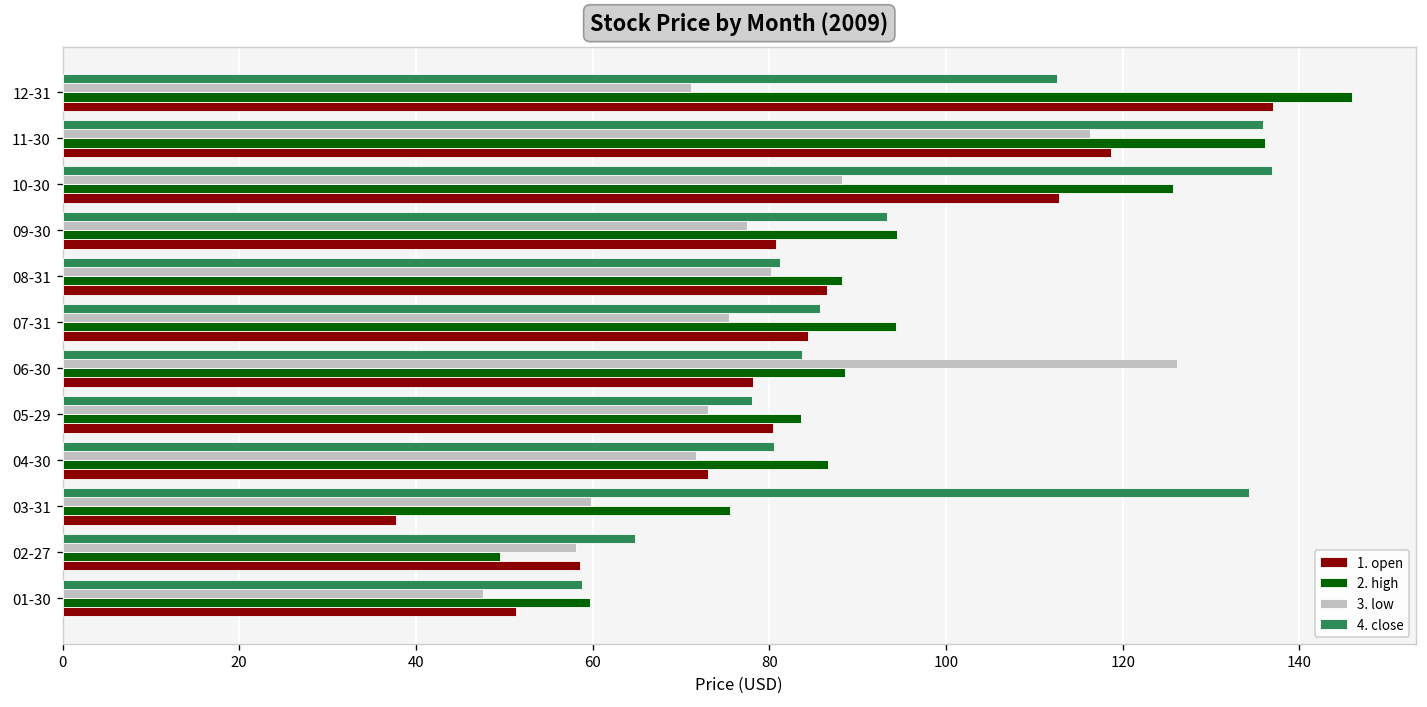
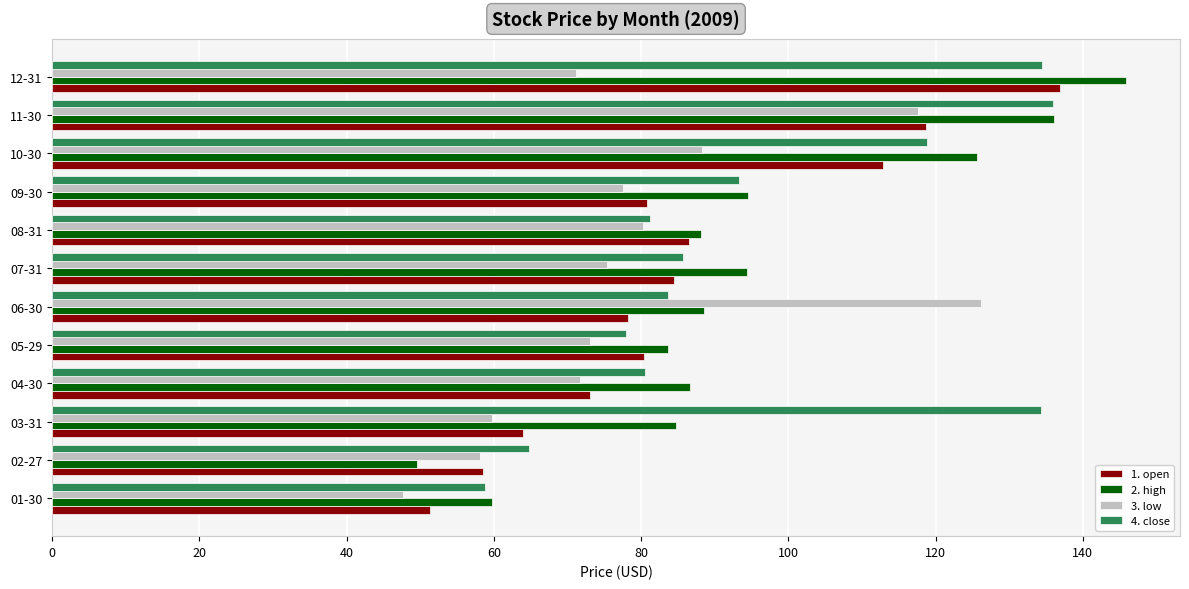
  {
    "1. open": {
      "12-31": 137,
      "11-30": 119,
      "10-30": 113,
      "09-30": 81,
      "08-31": 87,
      "07-31": 84,
      "06-30": 78,
      "05-29": 80,
      "04-30": 73,
-     "03-31": 38,
+     "03-31": 64,
      "02-27": 59,
      "01-30": 51
    },
    "2. high": {
      "12-31": 146,
      "11-30": 136,
      "10-30": 126,
      "09-30": 95,
      "08-31": 88,
      "07-31": 94,
      "06-30": 89,
      "05-29": 84,
      "04-30": 87,
-     "03-31": 76,
+     "03-31": 85,
      "02-27": 50,
      "01-30": 60
    },
    "3. low": {
      "12-31": 71,
-     "11-30": 116,
+     "11-30": 118,
      "10-30": 88,
      "09-30": 78,
      "08-31": 80,
      "07-31": 75,
      "06-30": 126,
      "05-29": 73,
      "04-30": 72,
      "03-31": 60,
      "02-27": 58,
      "01-30": 48
    },
    "4. close": {
-     "12-31": 113,
+     "12-31": 135,
      "11-30": 136,
-     "10-30": 137,
+     "10-30": 119,
      "09-30": 93,
      "08-31": 81,
      "07-31": 86,
      "06-30": 84,
      "05-29": 78,
      "04-30": 81,
      "03-31": 134,
      "02-27": 65,
      "01-30": 59
    }
  }
